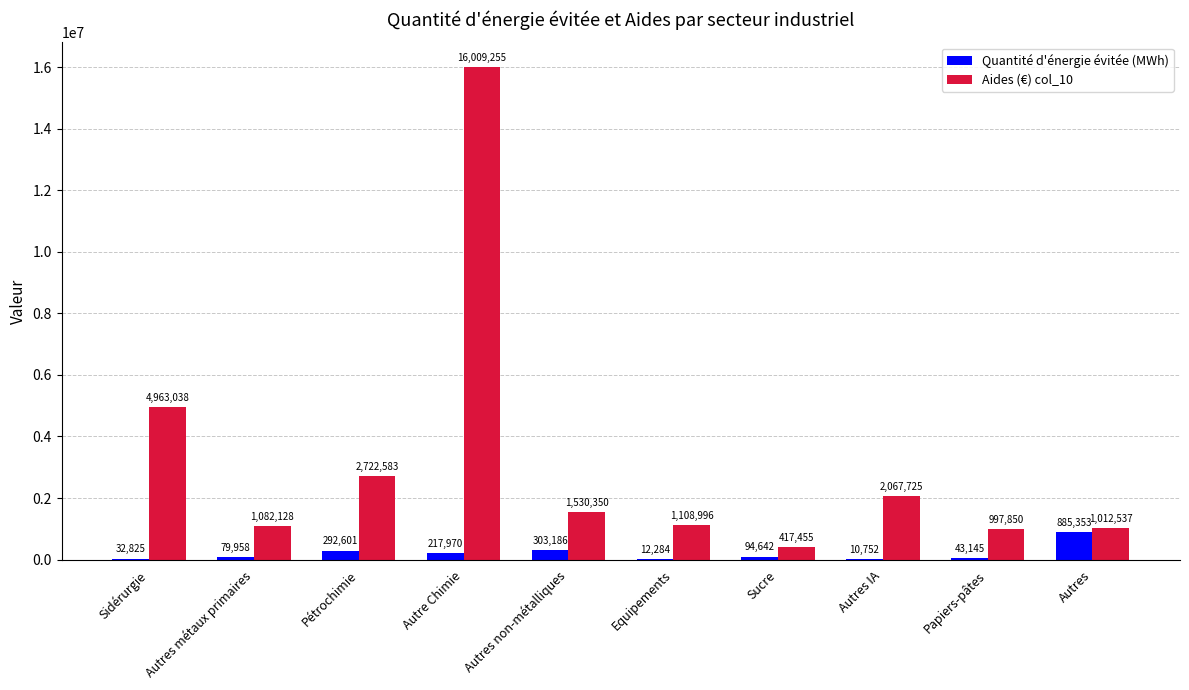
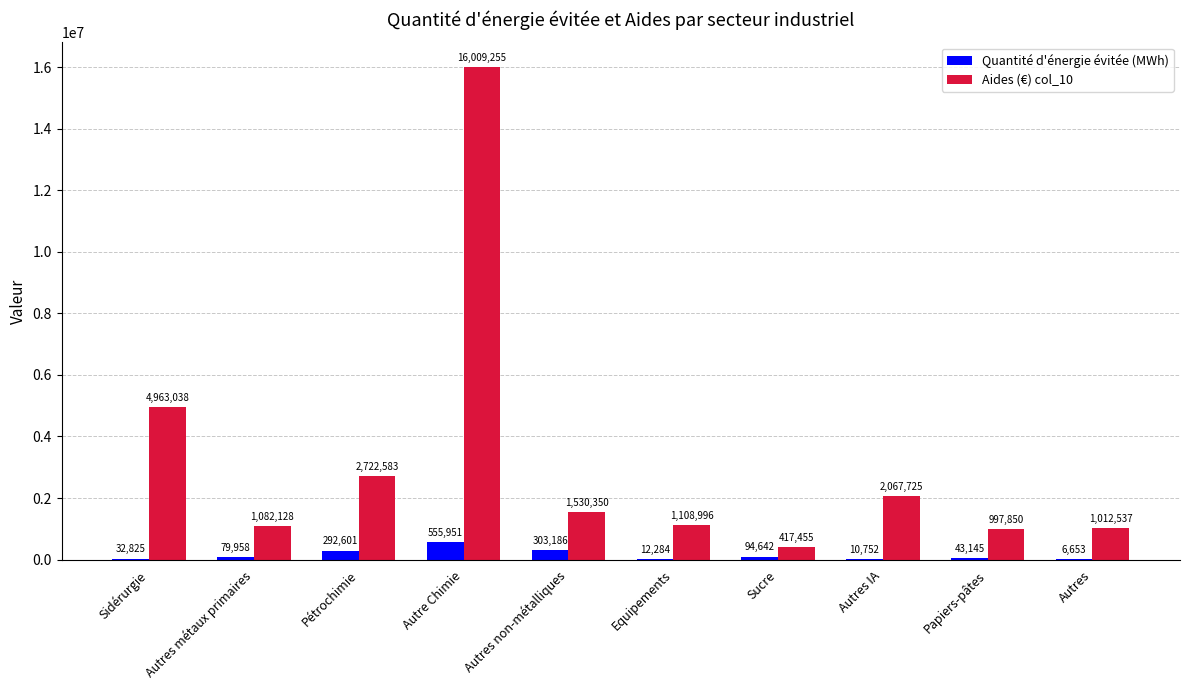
  {
    "Quantité d'énergie évitée (MWh)": {
      "Sidérurgie": "32,825",
      "Autres métaux primaires": "79,958",
      "Pétrochimie": "292,601",
-     "Autre Chimie": "217,970",
+     "Autre Chimie": "555,951",
      "Autres non-métalliques": "303,186",
      "Equipements": "12,284",
      "Sucre": "94,642",
      "Autres IA": "10,752",
      "Papiers-pâtes": "43,145",
-     "Autres": "885,353"
+     "Autres": "6,653"
    },
    "Aides (€) col_10": {
      "Sidérurgie": "4,963,038",
      "Autres métaux primaires": "1,082,128",
      "Pétrochimie": "2,722,583",
      "Autre Chimie": "16,009,255",
      "Autres non-métalliques": "1,530,350",
      "Equipements": "1,108,996",
      "Sucre": "417,455",
      "Autres IA": "2,067,725",
      "Papiers-pâtes": "997,850",
      "Autres": "1,012,537"
    }
  }
